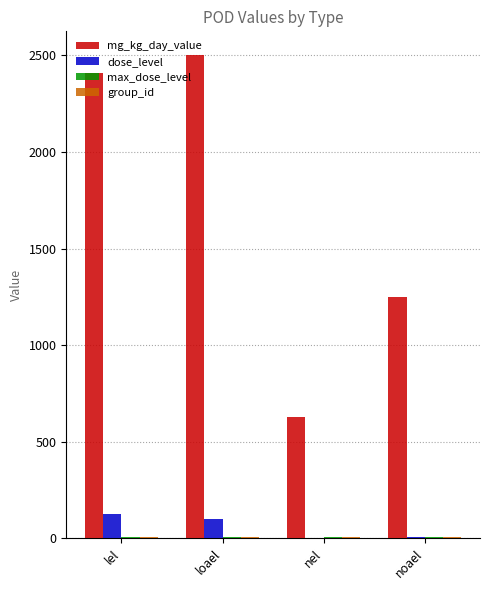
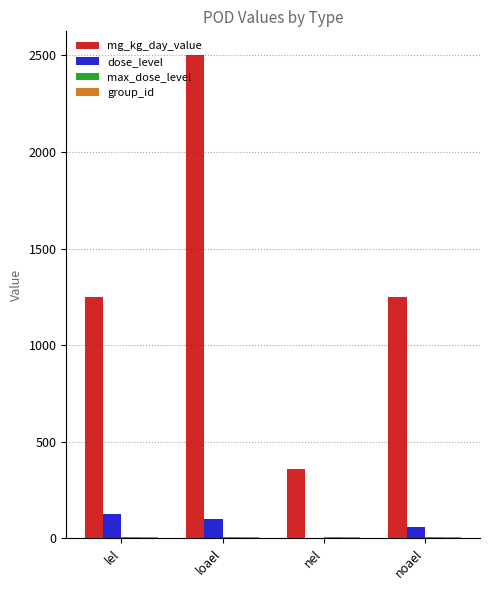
  {
    "mg_kg_day_value": {
-     "lel": 2410,
+     "lel": 1250,
      "loael": 2500,
-     "nel": 630,
+     "nel": 360,
      "noael": 1250
    },
    "dose_level": {
      "lel": 130,
      "loael": 100,
-     "noael": 0
+     "noael": 60
    }
  }
